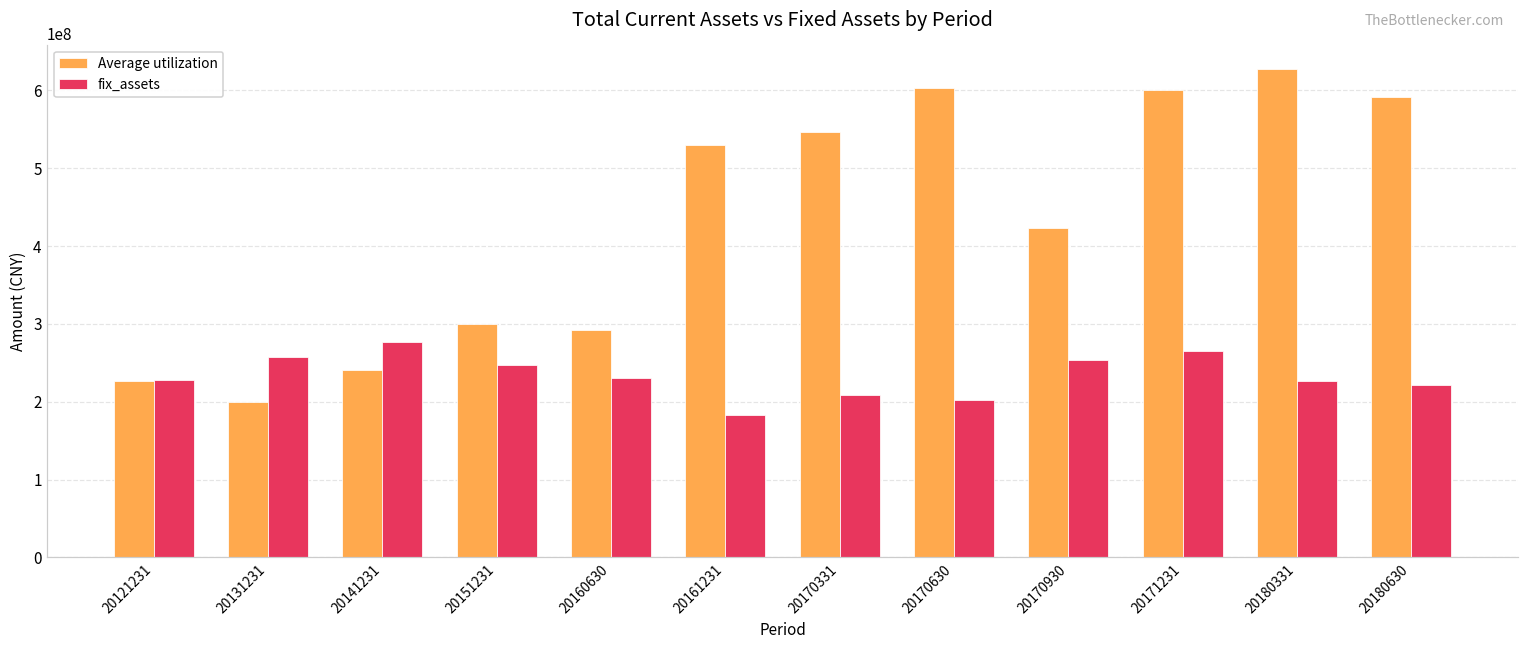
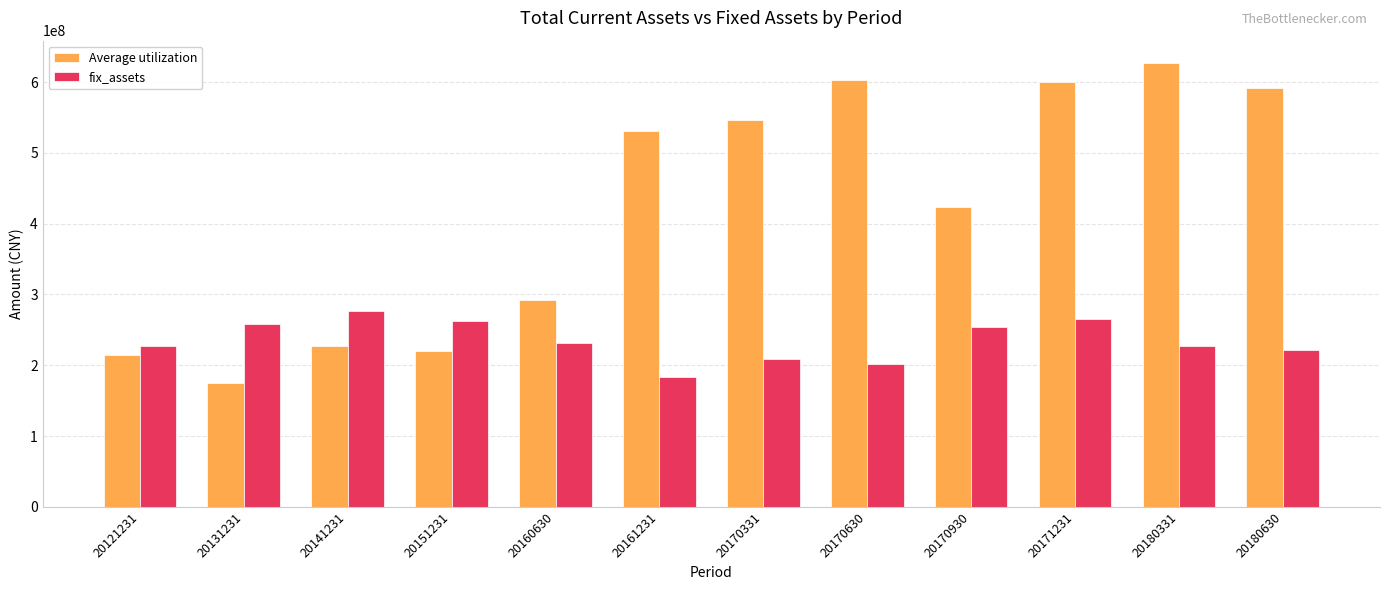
  {
    "Average utilization": {
-     "20121231": 230000000,
-     "20131231": 200000000,
-     "20141231": 240000000,
-     "20151231": 300000000,
+     "20121231": 210000000,
+     "20131231": 180000000,
+     "20141231": 230000000,
+     "20151231": 220000000,
      "20160630": 290000000,
      "20161231": 530000000,
      "20170331": 550000000,
      "20170630": 600000000,
      "20170930": 420000000,
      "20171231": 600000000,
      "20180331": 630000000,
      "20180630": 590000000
    },
    "fix_assets": {
      "20121231": 230000000,
      "20131231": 260000000,
      "20141231": 280000000,
-     "20151231": 250000000,
+     "20151231": 260000000,
      "20160630": 230000000,
      "20161231": 180000000,
      "20170331": 210000000,
      "20170630": 200000000,
      "20170930": 250000000,
      "20171231": 270000000,
      "20180331": 230000000,
      "20180630": 220000000
    }
  }
